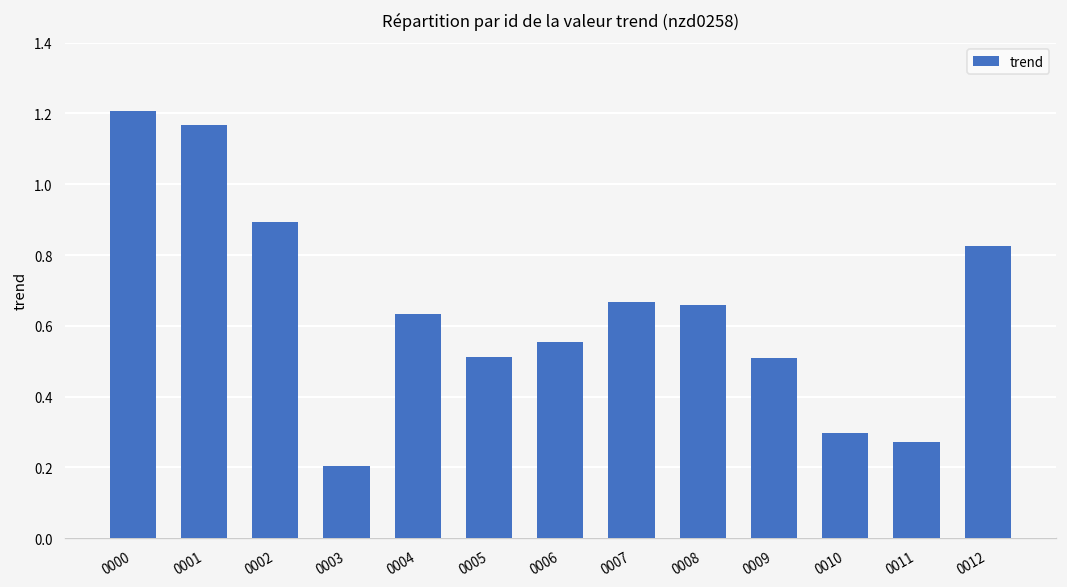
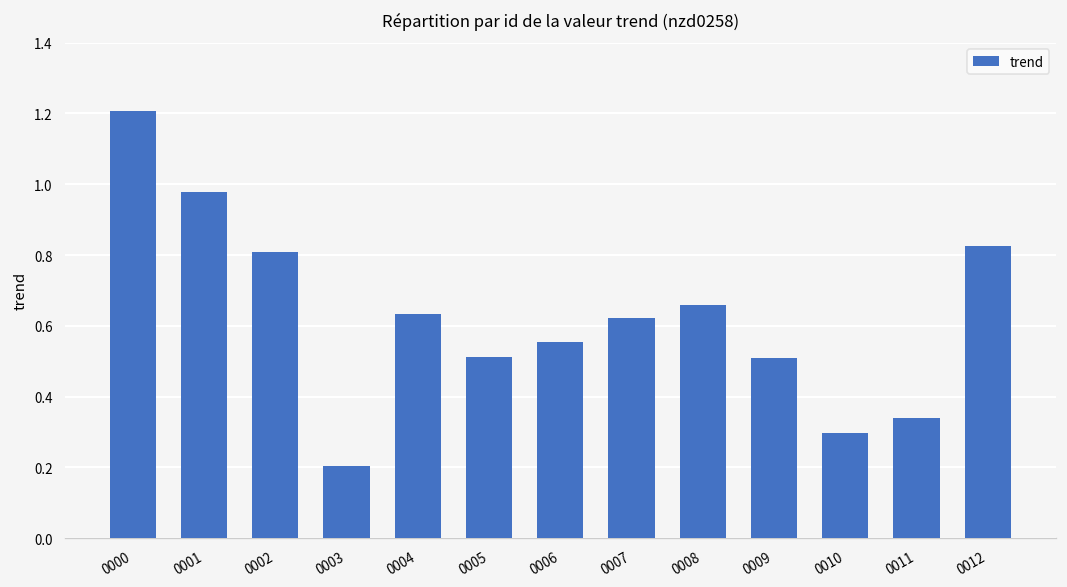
  {
    "0000": 1.21,
-   "0001": 1.17,
-   "0002": 0.89,
+   "0001": 0.98,
+   "0002": 0.81,
    "0003": 0.21,
    "0004": 0.63,
    "0005": 0.51,
    "0006": 0.56,
-   "0007": 0.67,
+   "0007": 0.62,
    "0008": 0.66,
    "0009": 0.51,
    "0010": 0.30,
-   "0011": 0.27,
+   "0011": 0.34,
    "0012": 0.83
  }
